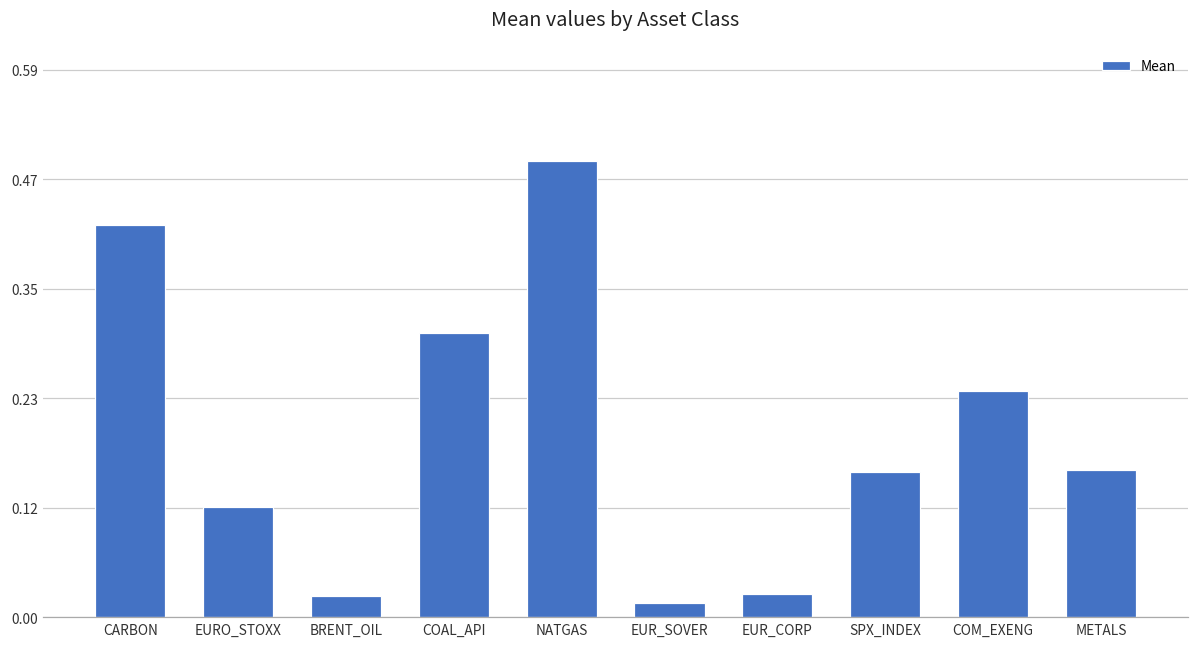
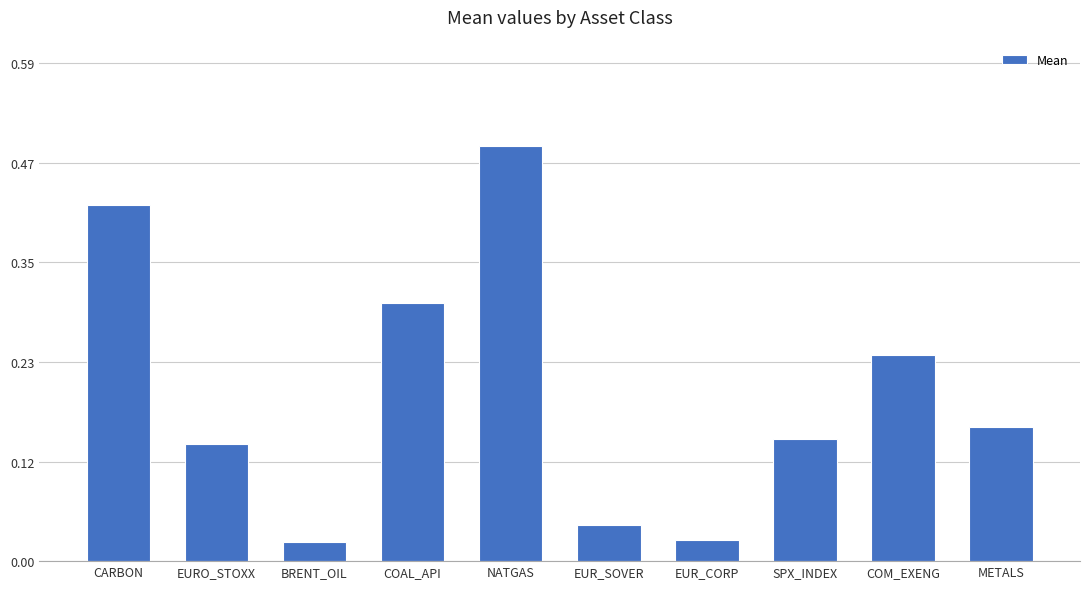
  {
    "CARBON": 0.42,
-   "EURO_STOXX": 0.12,
+   "EURO_STOXX": 0.14,
    "BRENT_OIL": 0.02,
    "COAL_API": 0.30,
    "NATGAS": 0.49,
-   "EUR_SOVER": 0.02,
+   "EUR_SOVER": 0.04,
    "EUR_CORP": 0.02,
-   "SPX_INDEX": 0.16,
+   "SPX_INDEX": 0.14,
    "COM_EXENG": 0.24,
    "METALS": 0.16
  }
